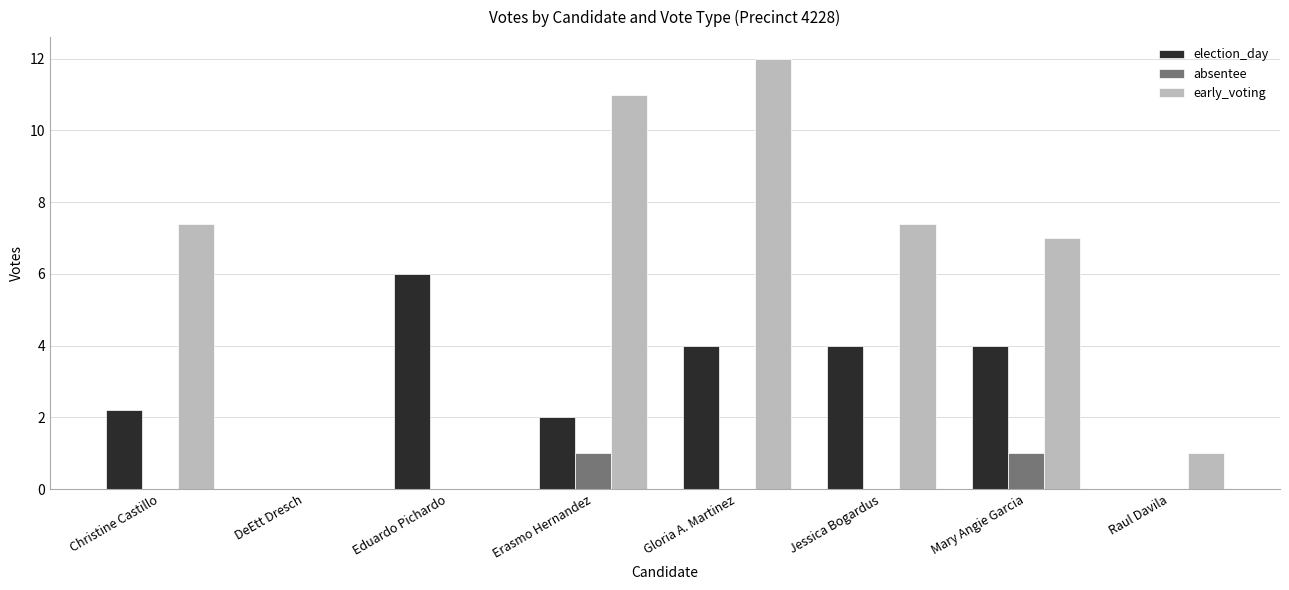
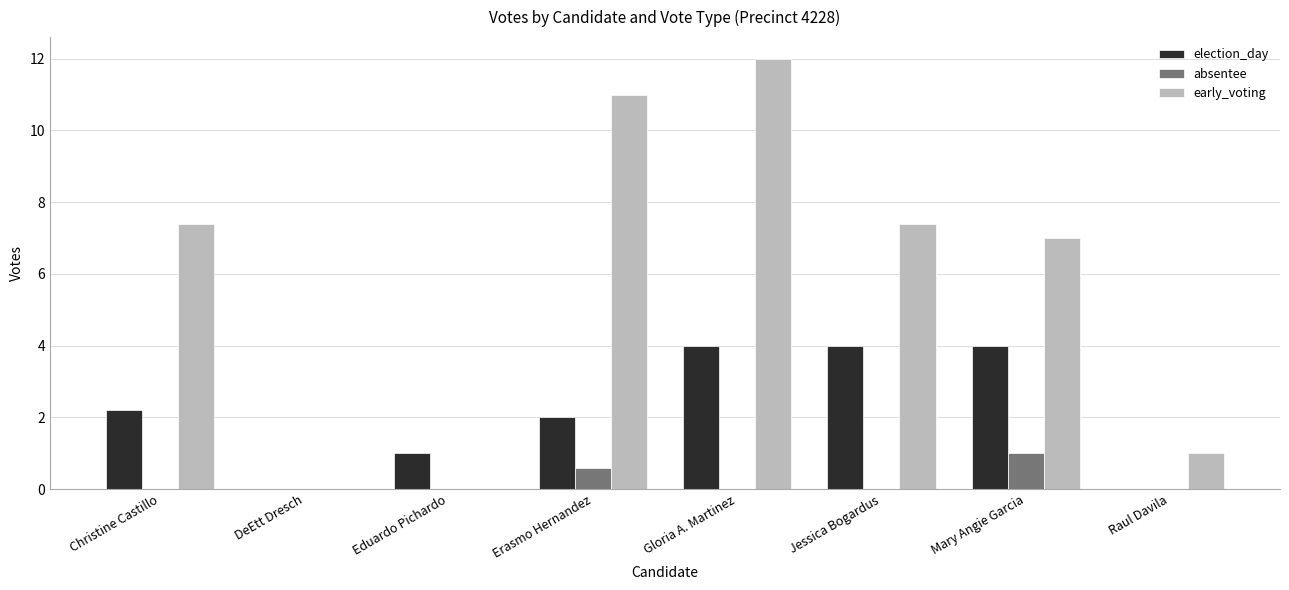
  {
    "election_day": {
      "Christine Castillo": 2.2,
      "DeEtt Dresch": 0,
-     "Eduardo Pichardo": 6,
+     "Eduardo Pichardo": 1,
      "Erasmo Hernandez": 2,
      "Gloria A. Martinez": 4,
      "Jessica Bogardus": 4,
      "Mary Angie Garcia": 4,
      "Raul Davila": 0
    },
    "absentee": {
      "Christine Castillo": 0.0,
      "DeEtt Dresch": 0.0,
      "Eduardo Pichardo": 0.0,
-     "Erasmo Hernandez": 1.0,
+     "Erasmo Hernandez": 0.6,
      "Gloria A. Martinez": 0.0,
      "Jessica Bogardus": 0.0,
      "Mary Angie Garcia": 1.0,
      "Raul Davila": 0.0
    },
    "early_voting": {
      "Christine Castillo": 7.4,
      "DeEtt Dresch": 0.0,
      "Eduardo Pichardo": 0.0,
      "Erasmo Hernandez": 11.0,
      "Gloria A. Martinez": 12.0,
      "Jessica Bogardus": 7.4,
      "Mary Angie Garcia": 7.0,
      "Raul Davila": 1.0
    }
  }
